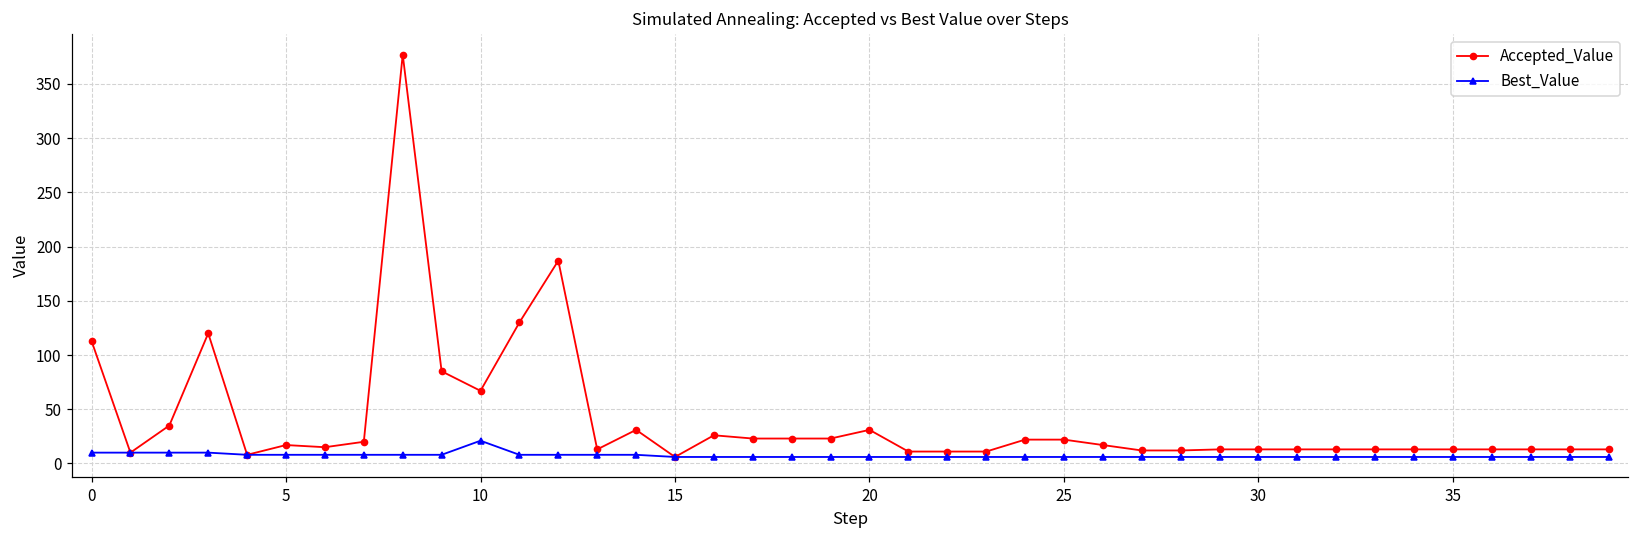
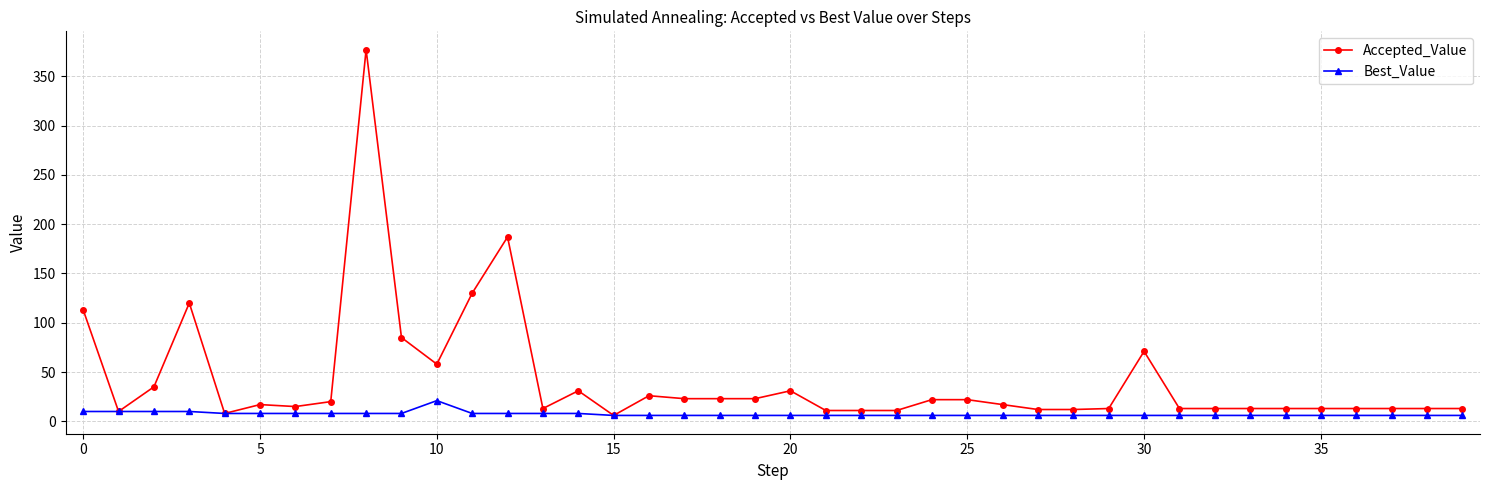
  {
    "Accepted_Value": {
      "0": 110,
      "5": 20,
-     "10": 70,
+     "10": 60,
      "20": 30,
      "25": 20,
-     "30": 10,
+     "30": 70,
      "35": 10
    },
    "Best_Value": {
      "0": 10,
      "5": 10,
      "10": 20,
      "20": 10,
      "25": 10,
      "30": 10,
      "35": 10
    }
  }
